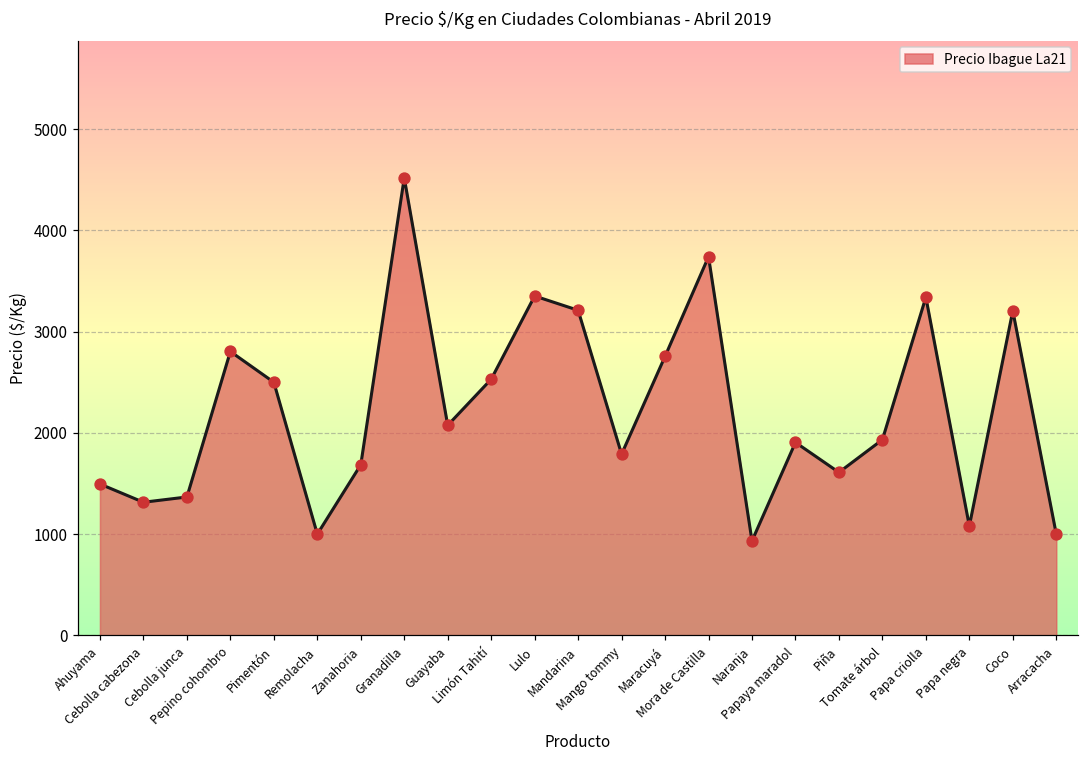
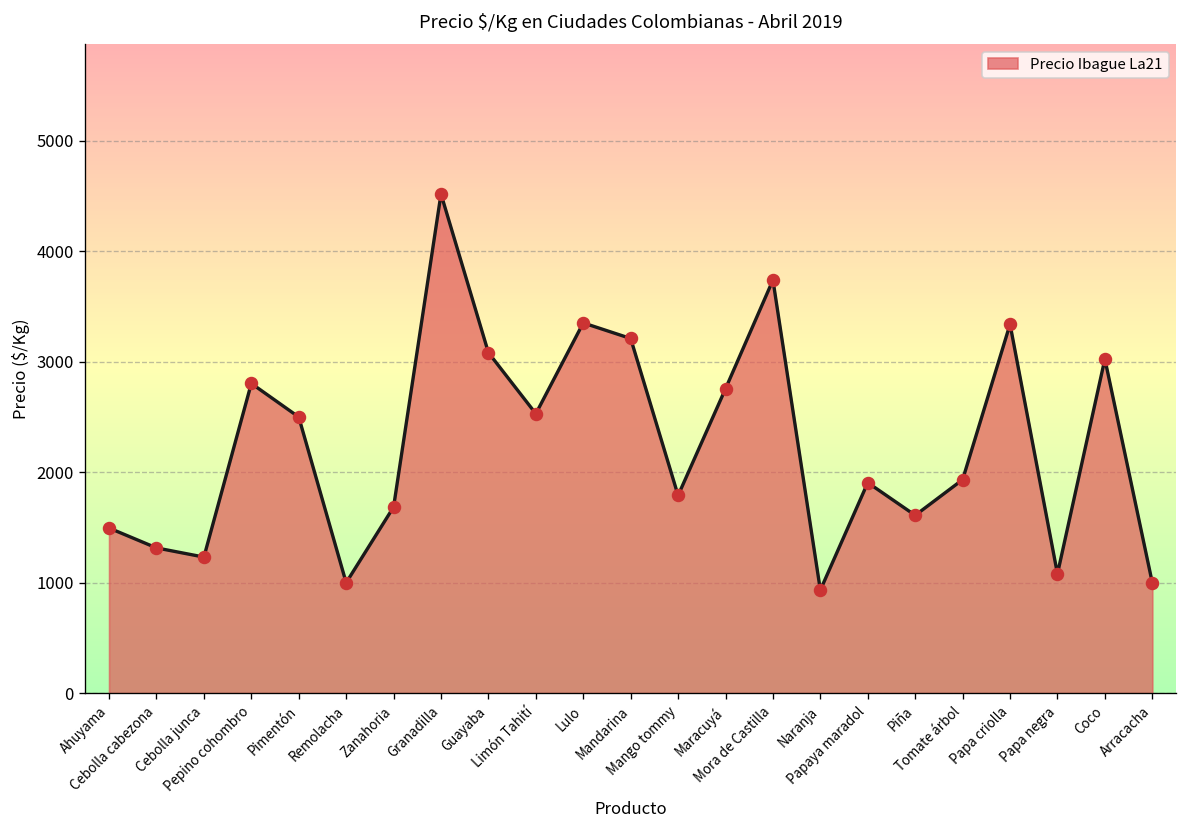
  {
    "Ahuyama": 1500,
    "Cebolla cabezona": 1300,
-   "Cebolla junca": 1400,
+   "Cebolla junca": 1200,
    "Pepino cohombro": 2800,
    "Pimentón": 2500,
    "Remolacha": 1000,
    "Zanahoria": 1700,
    "Granadilla": 4500,
-   "Guayaba": 2100,
+   "Guayaba": 3100,
    "Limón Tahití": 2500,
    "Lulo": 3400,
    "Mandarina": 3200,
    "Mango tommy": 1800,
    "Maracuyá": 2800,
    "Mora de Castilla": 3700,
    "Naranja": 900,
    "Papaya maradol": 1900,
    "Piña": 1600,
    "Tomate árbol": 1900,
    "Papa criolla": 3300,
    "Papa negra": 1100,
-   "Coco": 3200,
+   "Coco": 3000,
    "Arracacha": 1000
  }
